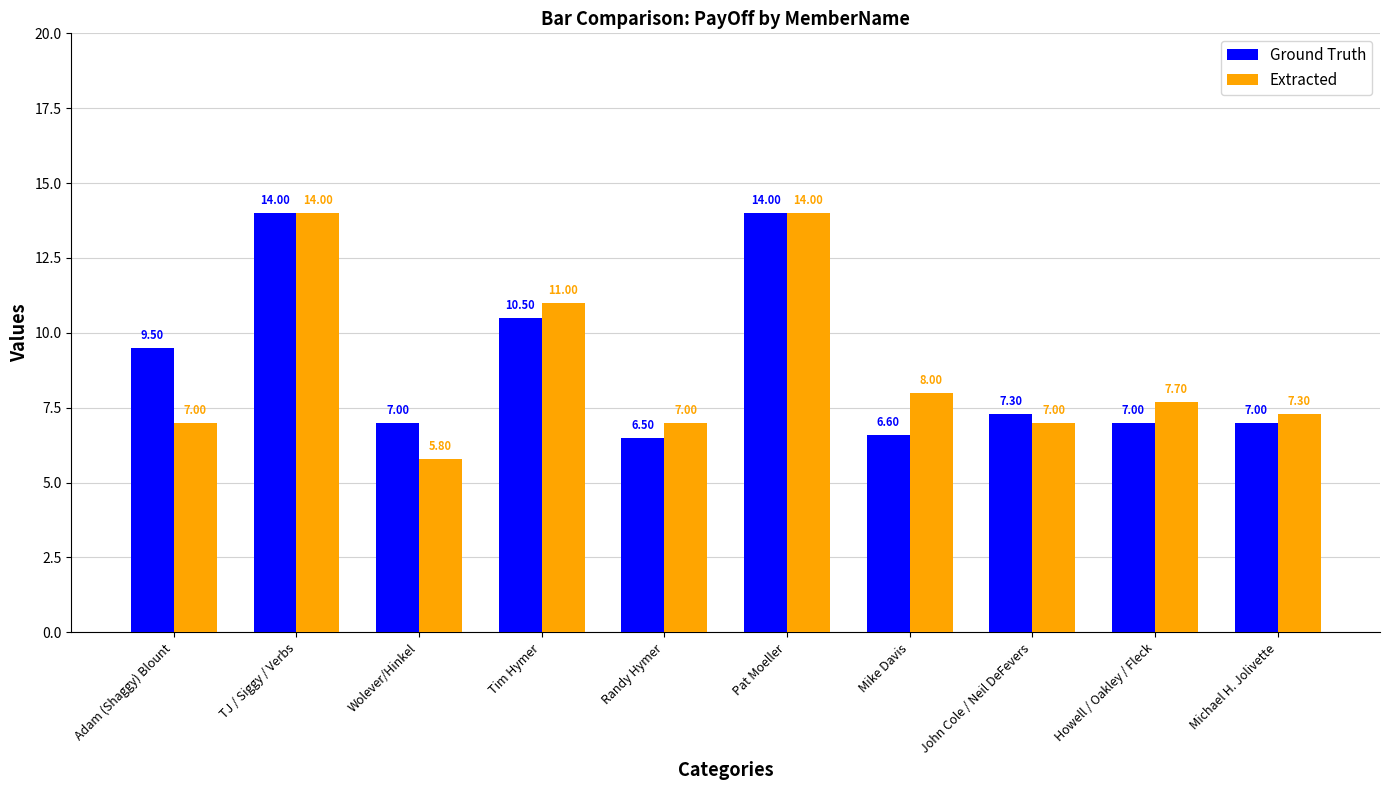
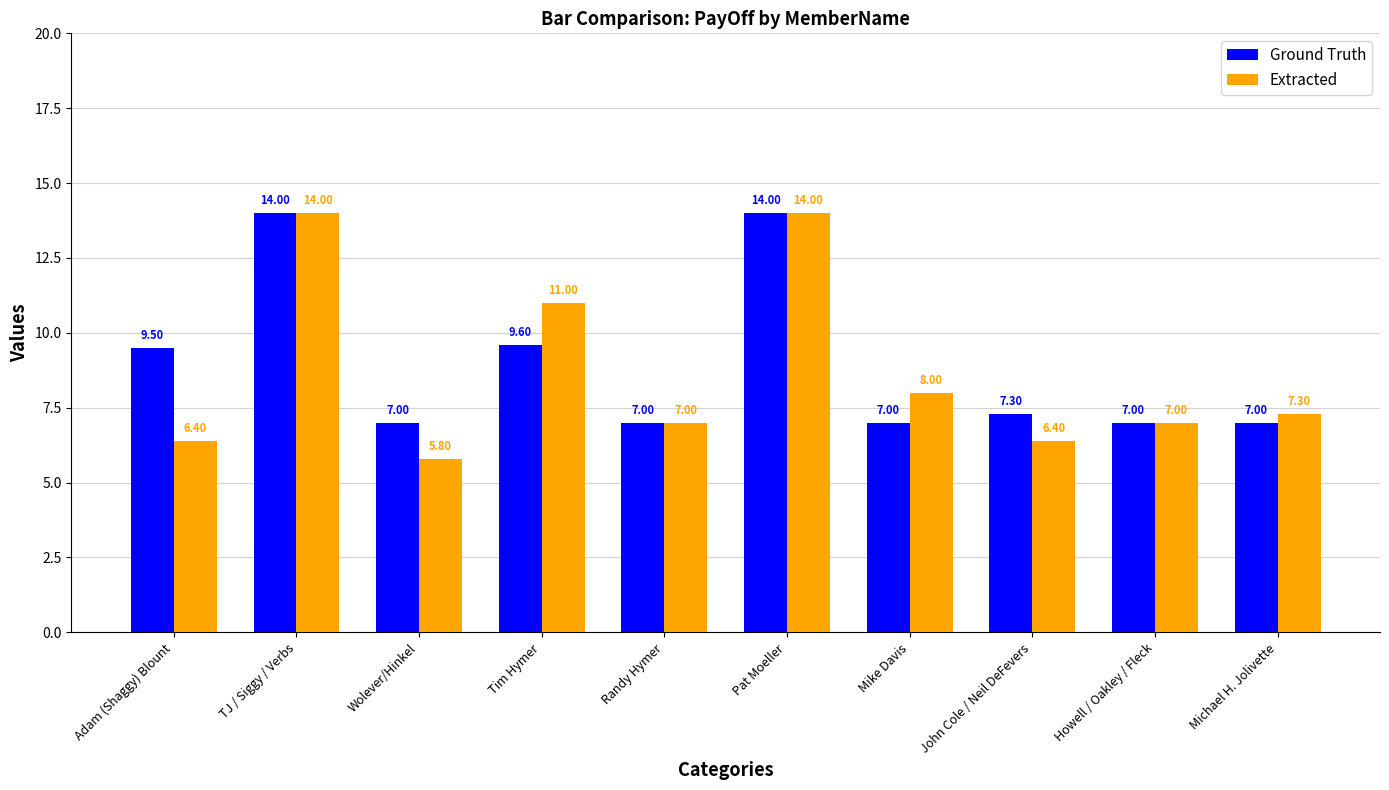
  {
    "Ground Truth": {
      "Adam (Shaggy) Blount": 9.50,
      "TJ / Siggy / Verbs": 14.00,
      "Wolever/Hinkel": 7.00,
-     "Tim Hymer": 10.50,
-     "Randy Hymer": 6.50,
+     "Tim Hymer": 9.60,
+     "Randy Hymer": 7.00,
      "Pat Moeller": 14.00,
-     "Mike Davis": 6.60,
+     "Mike Davis": 7.00,
      "John Cole / Neil DeFevers": 7.30,
      "Howell / Oakley / Fleck": 7.00,
      "Michael H. Jolivette": 7.00
    },
    "Extracted": {
-     "Adam (Shaggy) Blount": 7.00,
+     "Adam (Shaggy) Blount": 6.40,
      "TJ / Siggy / Verbs": 14.00,
      "Wolever/Hinkel": 5.80,
      "Tim Hymer": 11.00,
      "Randy Hymer": 7.00,
      "Pat Moeller": 14.00,
      "Mike Davis": 8.00,
-     "John Cole / Neil DeFevers": 7.00,
-     "Howell / Oakley / Fleck": 7.70,
+     "John Cole / Neil DeFevers": 6.40,
+     "Howell / Oakley / Fleck": 7.00,
      "Michael H. Jolivette": 7.30
    }
  }
